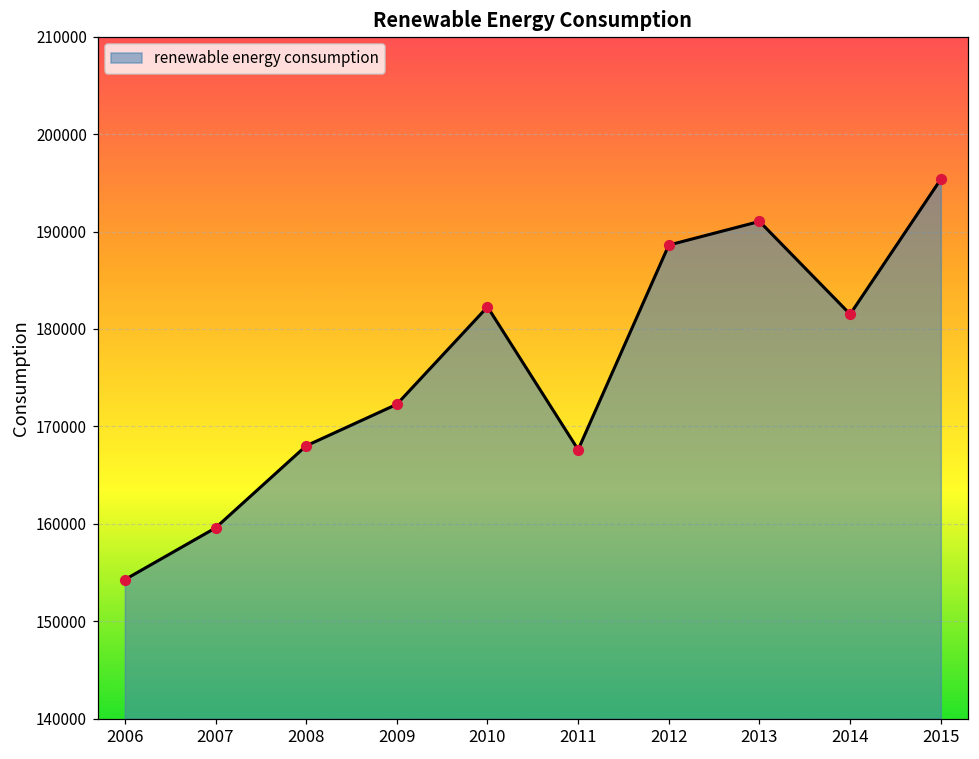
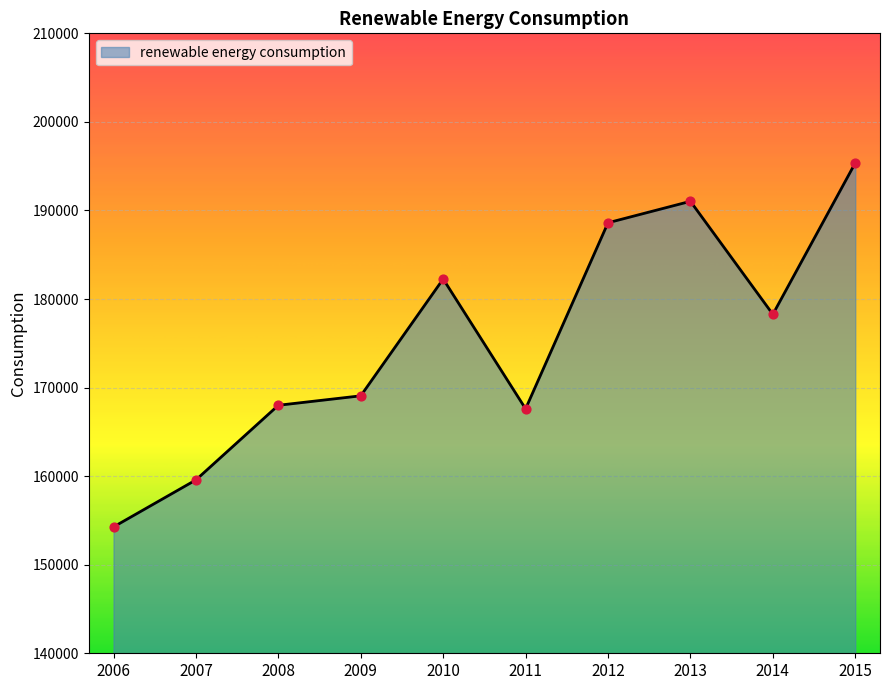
  {
    "2006": 154000,
    "2007": 160000,
    "2008": 168000,
-   "2009": 172000,
+   "2009": 169000,
    "2010": 182000,
    "2011": 168000,
    "2012": 189000,
    "2013": 191000,
-   "2014": 182000,
+   "2014": 178000,
    "2015": 195000
  }
